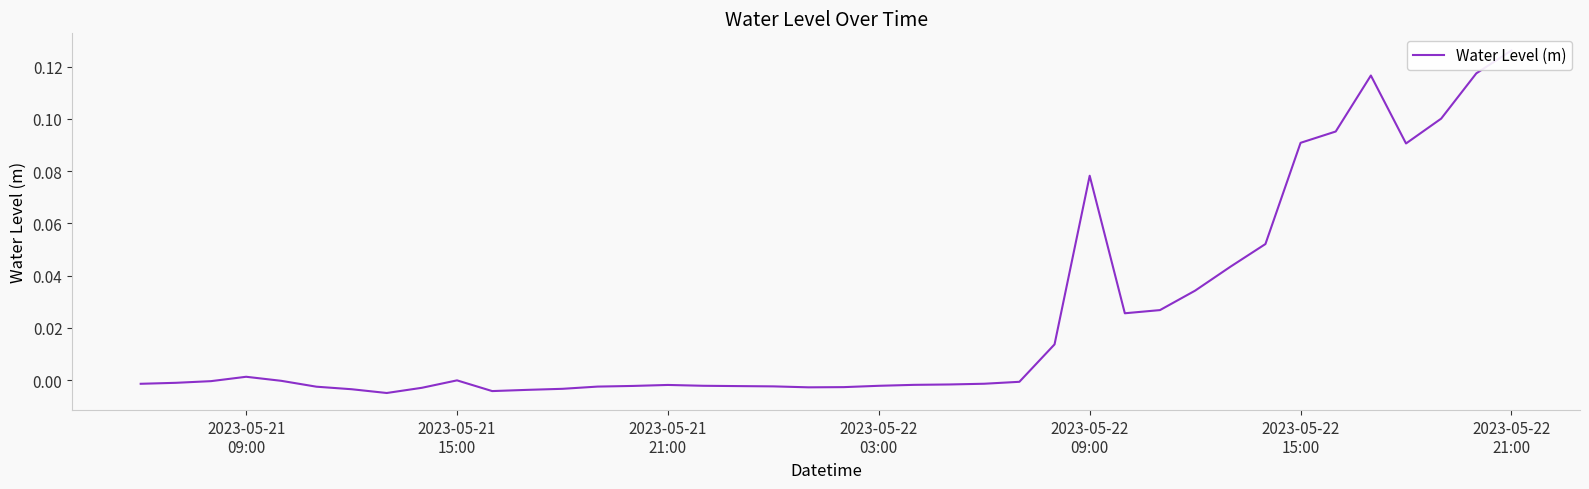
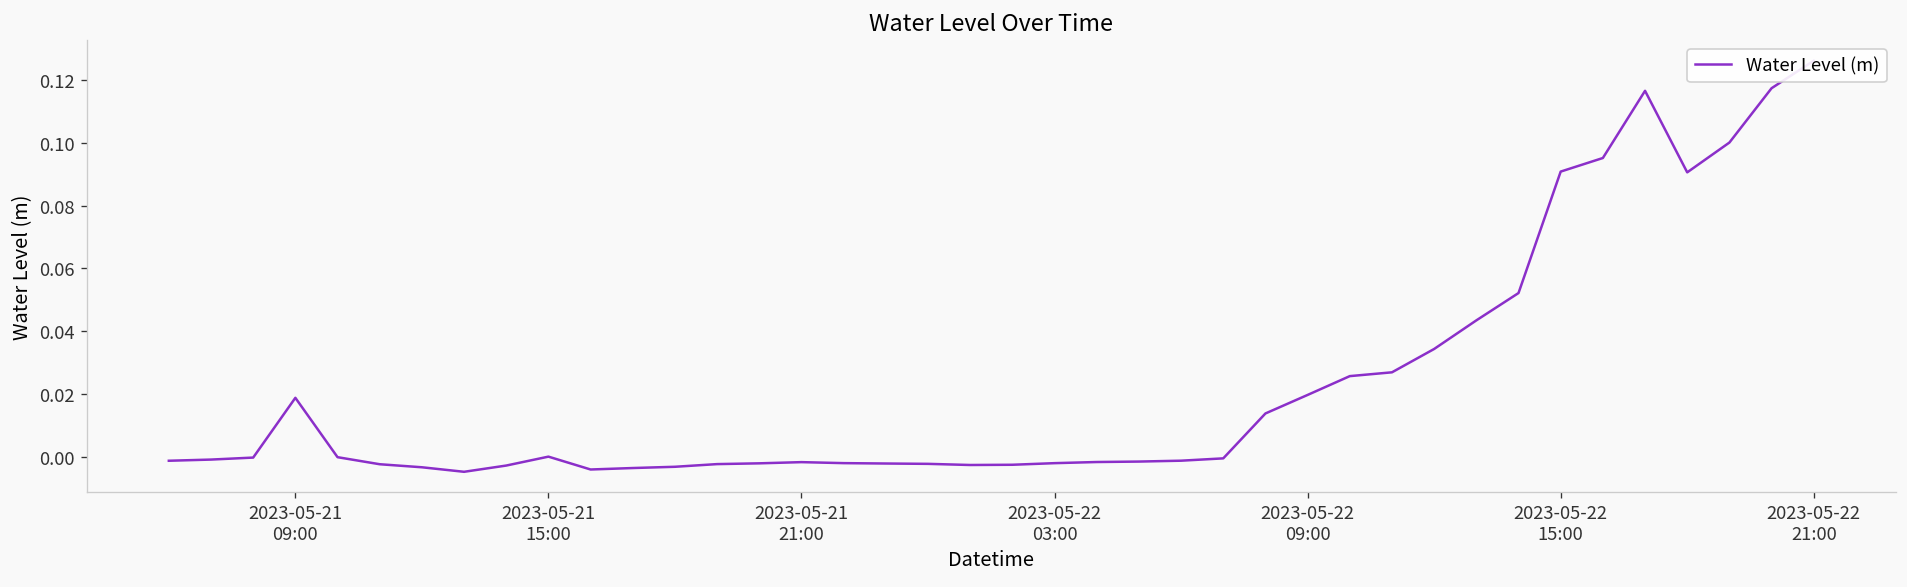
  {
-   "2023-05-21 09:00": 0.001,
+   "2023-05-21 09:00": 0.019,
    "2023-05-21 15:00": 0.000,
    "2023-05-21 21:00": -0.002,
    "2023-05-22 03:00": -0.002,
-   "2023-05-22 09:00": 0.078,
+   "2023-05-22 09:00": 0.020,
    "2023-05-22 15:00": 0.091
  }
